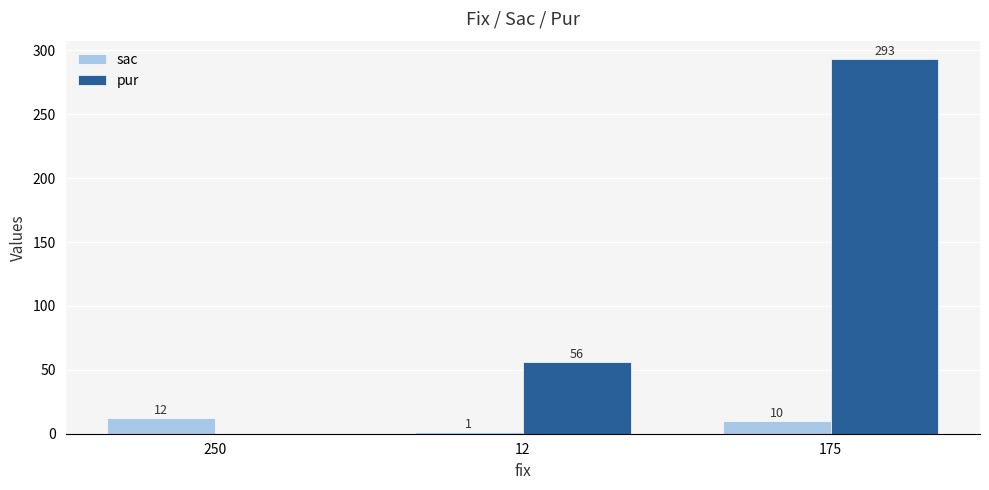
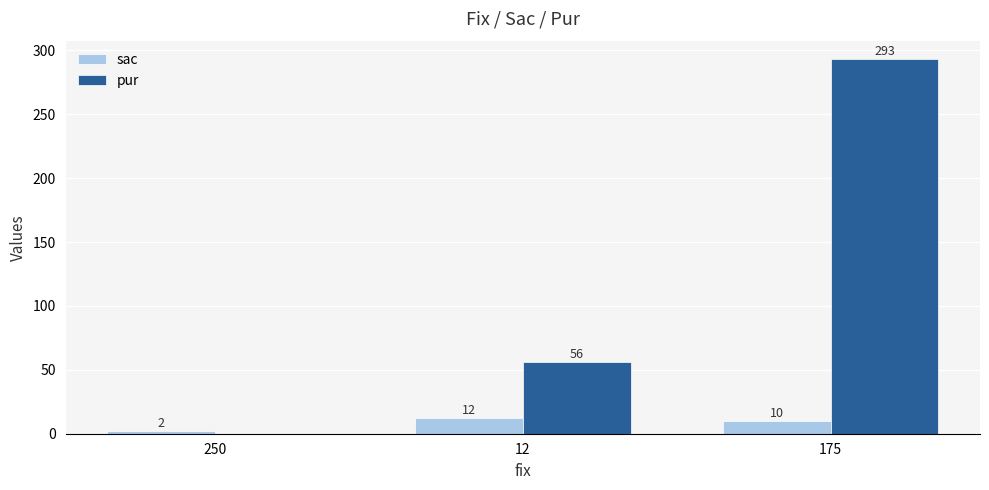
  {
    "sac": {
-     "250": 12,
-     "12": 1,
+     "250": 2,
+     "12": 12,
      "175": 10
    },
    "pur": {
      "12": 56,
      "175": 293
    }
  }
